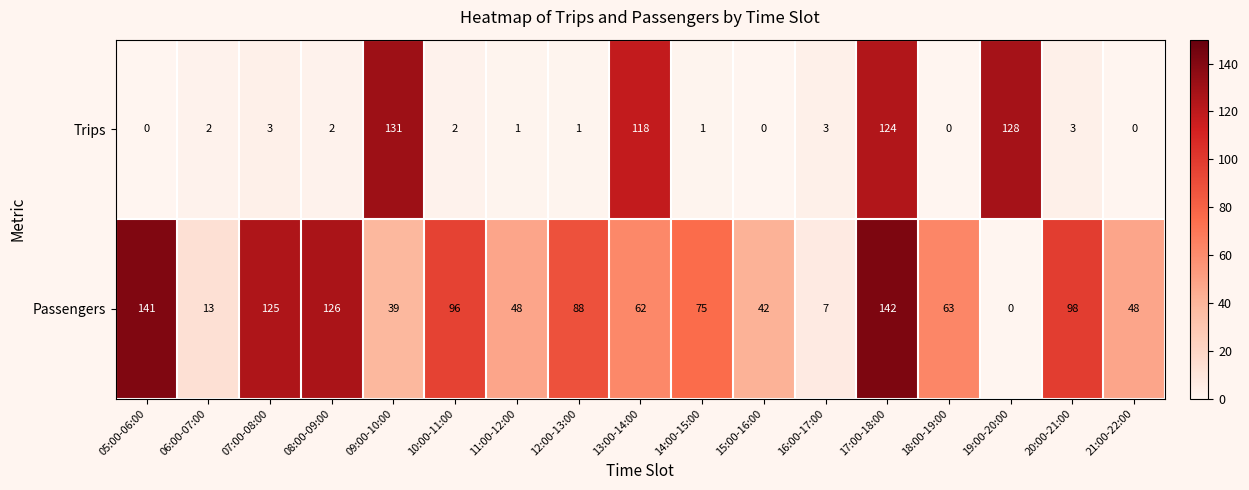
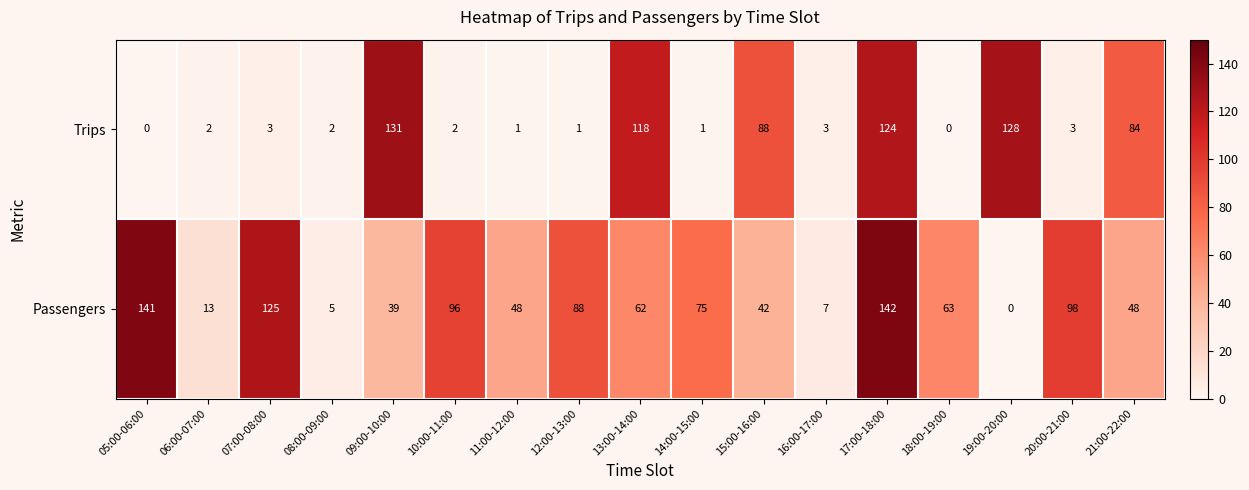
  {
    "Trips": {
      "05:00-06:00": 0,
      "06:00-07:00": 2,
      "07:00-08:00": 3,
      "08:00-09:00": 2,
      "09:00-10:00": 131,
      "10:00-11:00": 2,
      "11:00-12:00": 1,
      "12:00-13:00": 1,
      "13:00-14:00": 118,
      "14:00-15:00": 1,
-     "15:00-16:00": 0,
+     "15:00-16:00": 88,
      "16:00-17:00": 3,
      "17:00-18:00": 124,
      "18:00-19:00": 0,
      "19:00-20:00": 128,
      "20:00-21:00": 3,
-     "21:00-22:00": 0
+     "21:00-22:00": 84
    },
    "Passengers": {
      "05:00-06:00": 141,
      "06:00-07:00": 13,
      "07:00-08:00": 125,
-     "08:00-09:00": 126,
+     "08:00-09:00": 5,
      "09:00-10:00": 39,
      "10:00-11:00": 96,
      "11:00-12:00": 48,
      "12:00-13:00": 88,
      "13:00-14:00": 62,
      "14:00-15:00": 75,
      "15:00-16:00": 42,
      "16:00-17:00": 7,
      "17:00-18:00": 142,
      "18:00-19:00": 63,
      "19:00-20:00": 0,
      "20:00-21:00": 98,
      "21:00-22:00": 48
    }
  }
